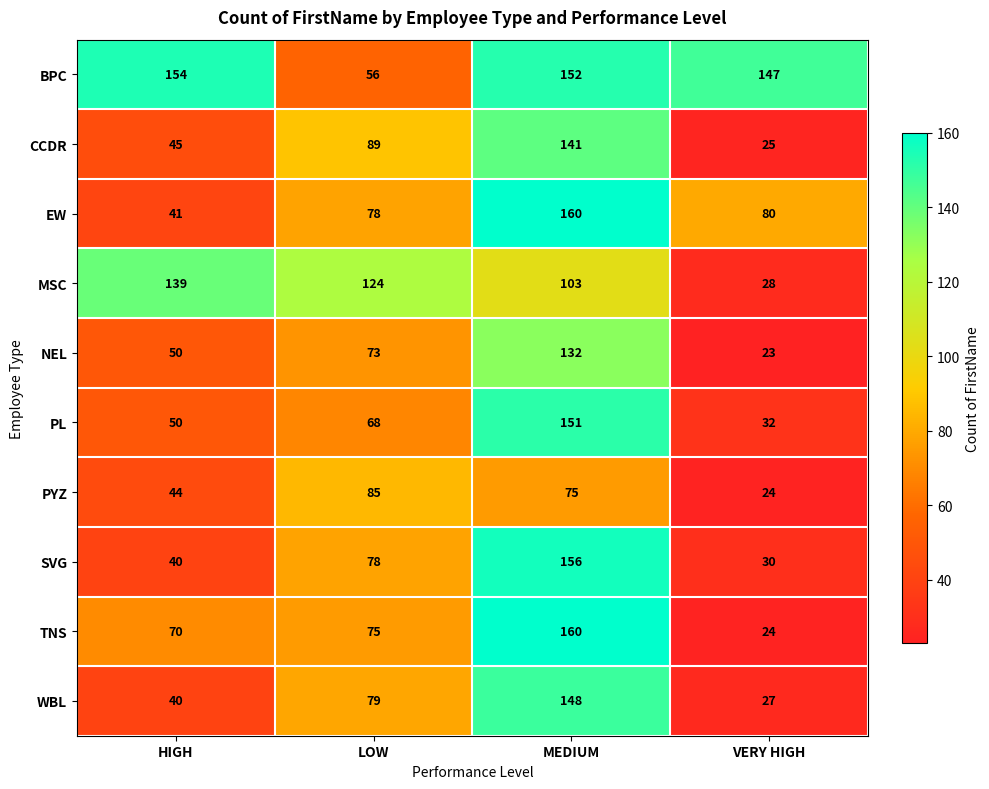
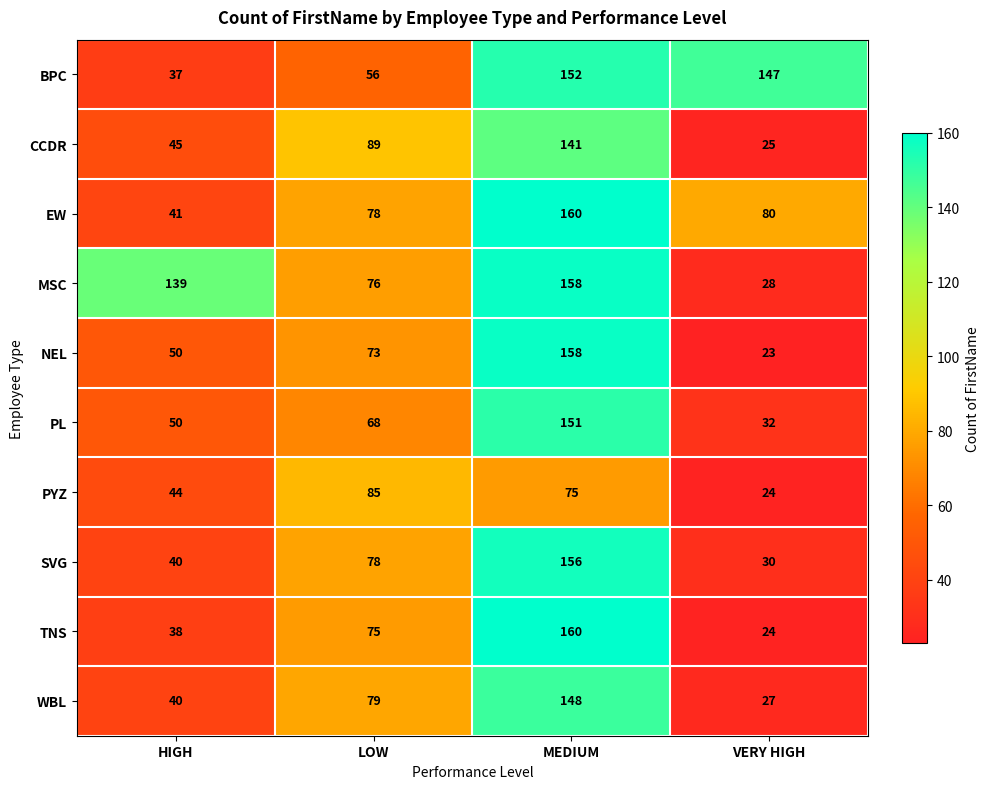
  {
    "BPC": {
-     "HIGH": 154,
+     "HIGH": 37,
      "LOW": 56,
      "MEDIUM": 152,
      "VERY HIGH": 147
    },
    "CCDR": {
      "HIGH": 45,
      "LOW": 89,
      "MEDIUM": 141,
      "VERY HIGH": 25
    },
    "EW": {
      "HIGH": 41,
      "LOW": 78,
      "MEDIUM": 160,
      "VERY HIGH": 80
    },
    "MSC": {
      "HIGH": 139,
-     "LOW": 124,
-     "MEDIUM": 103,
+     "LOW": 76,
+     "MEDIUM": 158,
      "VERY HIGH": 28
    },
    "NEL": {
      "HIGH": 50,
      "LOW": 73,
-     "MEDIUM": 132,
+     "MEDIUM": 158,
      "VERY HIGH": 23
    },
    "PL": {
      "HIGH": 50,
      "LOW": 68,
      "MEDIUM": 151,
      "VERY HIGH": 32
    },
    "PYZ": {
      "HIGH": 44,
      "LOW": 85,
      "MEDIUM": 75,
      "VERY HIGH": 24
    },
    "SVG": {
      "HIGH": 40,
      "LOW": 78,
      "MEDIUM": 156,
      "VERY HIGH": 30
    },
    "TNS": {
-     "HIGH": 70,
+     "HIGH": 38,
      "LOW": 75,
      "MEDIUM": 160,
      "VERY HIGH": 24
    },
    "WBL": {
      "HIGH": 40,
      "LOW": 79,
      "MEDIUM": 148,
      "VERY HIGH": 27
    }
  }
